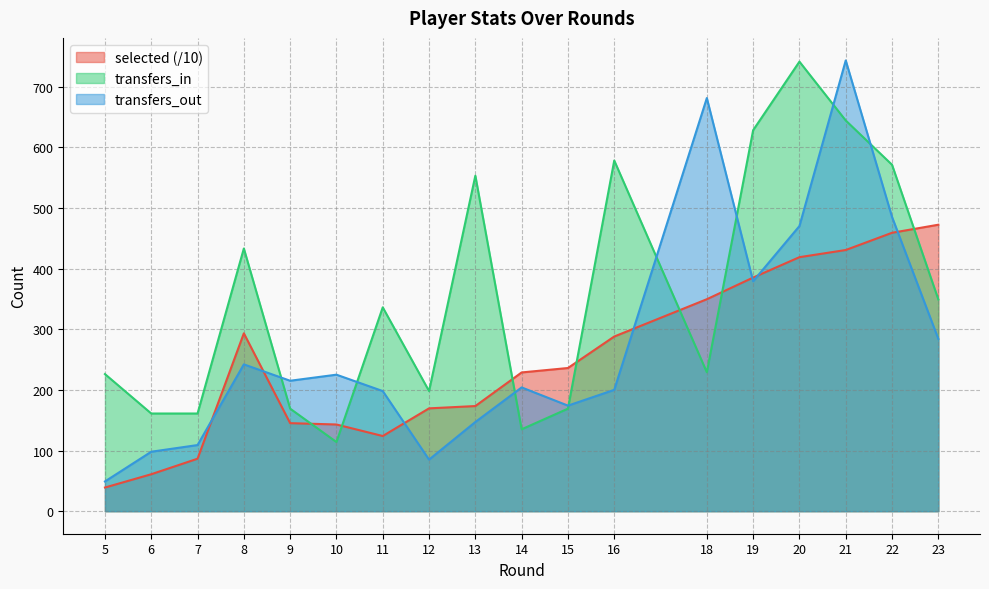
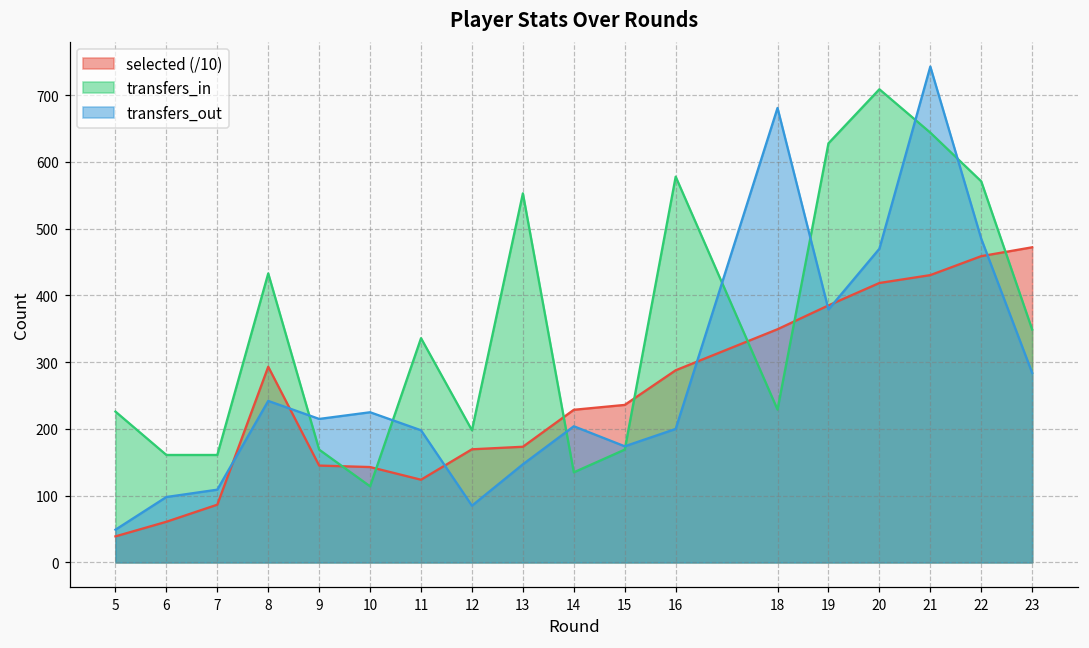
  {
    "selected (/10)": {
      "5": 40,
      "6": 60,
      "7": 90,
      "8": 290,
      "9": 150,
      "10": 140,
      "11": 120,
      "12": 170,
      "13": 170,
      "14": 230,
      "15": 240,
      "16": 290,
      "18": 350,
      "19": 390,
      "20": 420,
      "21": 430,
      "22": 460,
      "23": 470
    },
    "transfers_in": {
      "5": 230,
      "6": 160,
      "7": 160,
      "8": 430,
      "9": 170,
      "10": 110,
      "11": 340,
      "12": 200,
      "13": 550,
      "14": 140,
      "15": 170,
      "16": 580,
      "18": 230,
      "19": 630,
-     "20": 740,
+     "20": 710,
      "21": 640,
      "22": 570,
      "23": 350
    },
    "transfers_out": {
      "5": 50,
      "6": 100,
      "7": 110,
      "8": 240,
      "9": 220,
      "10": 230,
      "11": 200,
      "12": 90,
      "13": 150,
      "14": 200,
      "15": 170,
      "16": 200,
      "18": 680,
      "19": 380,
      "20": 470,
      "21": 740,
      "22": 490,
      "23": 280
    }
  }
